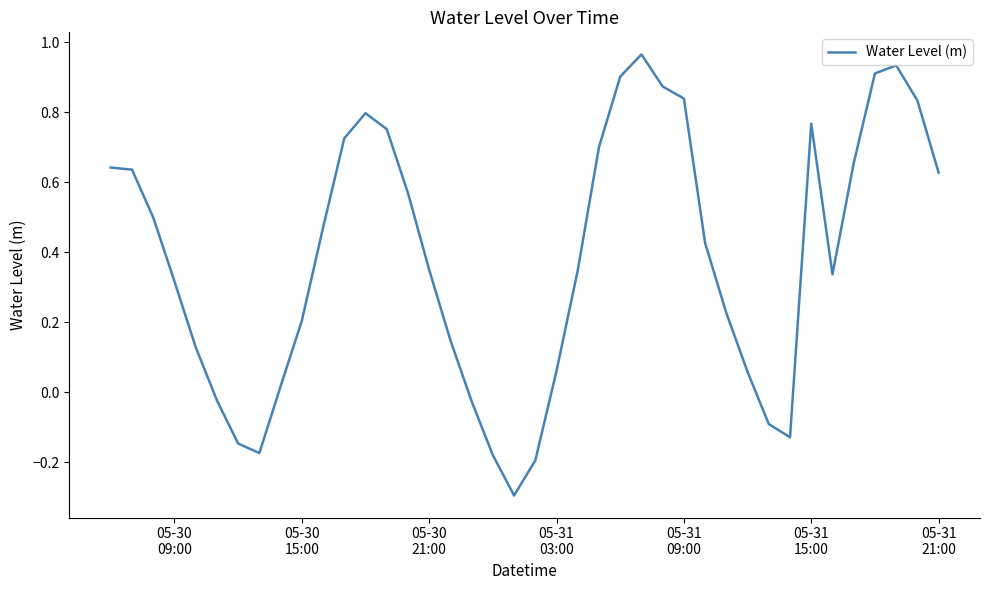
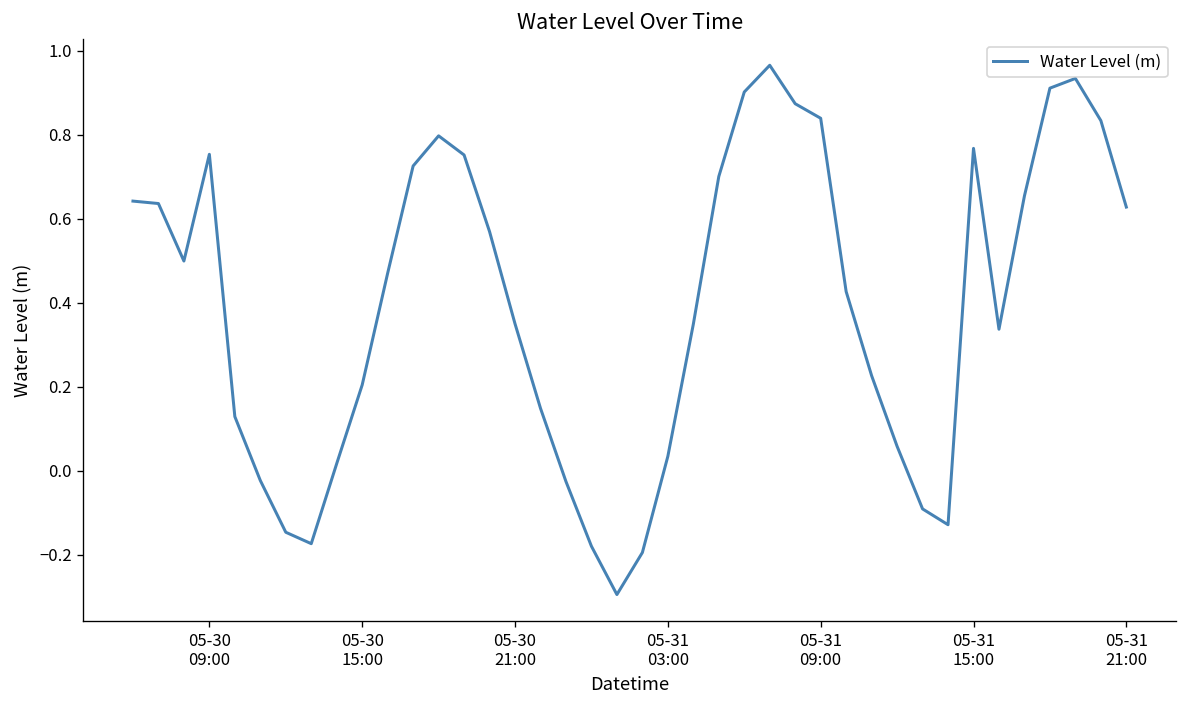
  {
-   "05-30 09:00": 0.32,
+   "05-30 09:00": 0.75,
    "05-30 15:00": 0.20,
    "05-30 21:00": 0.35,
-   "05-31 03:00": 0.06,
+   "05-31 03:00": 0.03,
    "05-31 09:00": 0.84,
    "05-31 15:00": 0.77,
    "05-31 21:00": 0.63
  }
